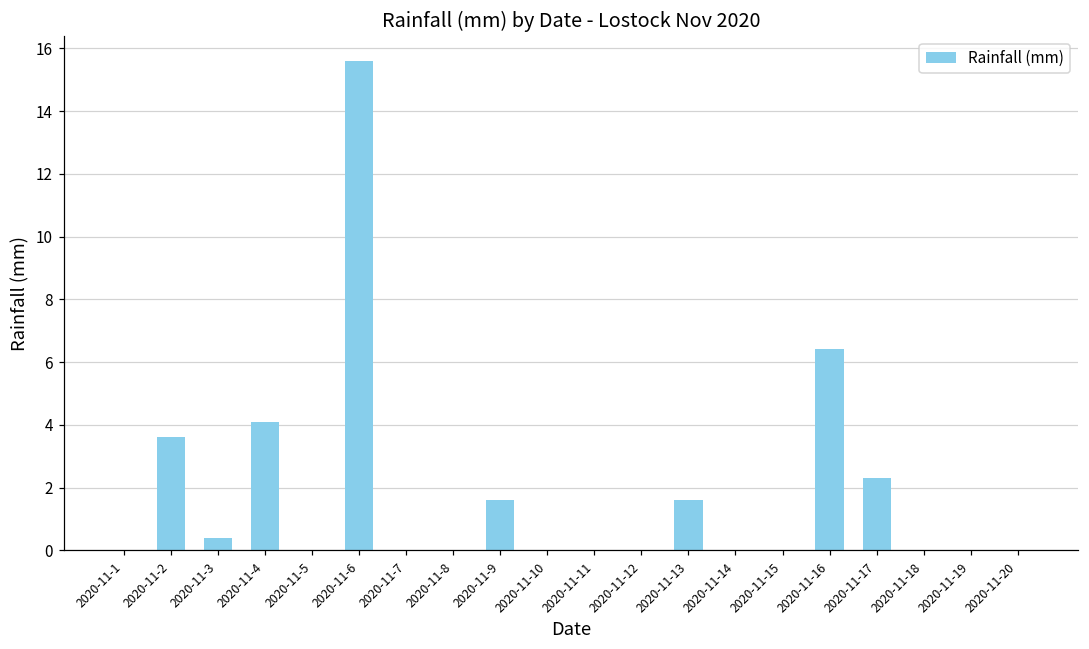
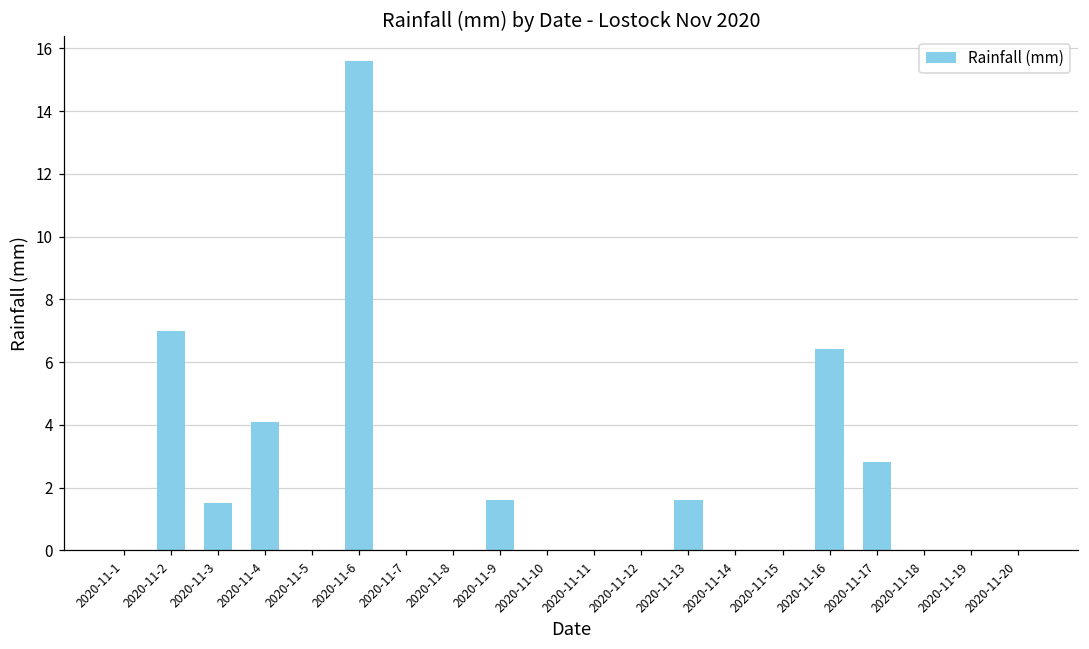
  {
    "2020-11-1": 0.0,
-   "2020-11-2": 3.6,
-   "2020-11-3": 0.4,
+   "2020-11-2": 7.0,
+   "2020-11-3": 1.5,
    "2020-11-4": 4.1,
    "2020-11-5": 0.0,
    "2020-11-6": 15.6,
    "2020-11-7": 0.0,
    "2020-11-8": 0.0,
    "2020-11-9": 1.6,
    "2020-11-10": 0.0,
    "2020-11-11": 0.0,
    "2020-11-12": 0.0,
    "2020-11-13": 1.6,
    "2020-11-14": 0.0,
    "2020-11-15": 0.0,
    "2020-11-16": 6.4,
-   "2020-11-17": 2.3,
+   "2020-11-17": 2.8,
    "2020-11-18": 0.0,
    "2020-11-19": 0.0,
    "2020-11-20": 0.0
  }
